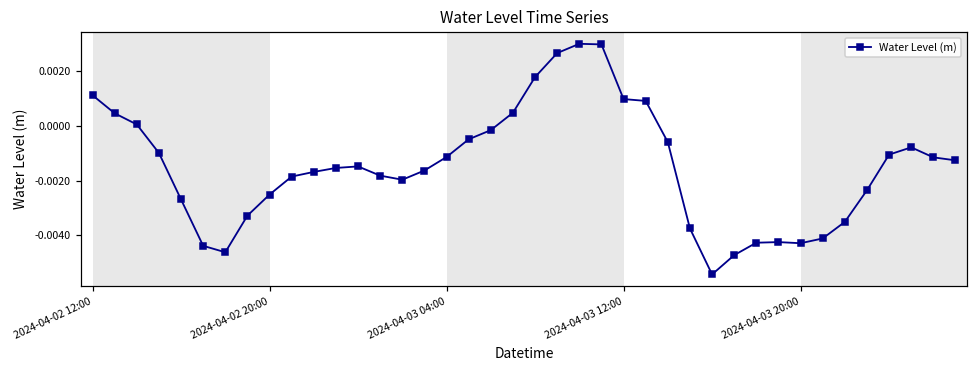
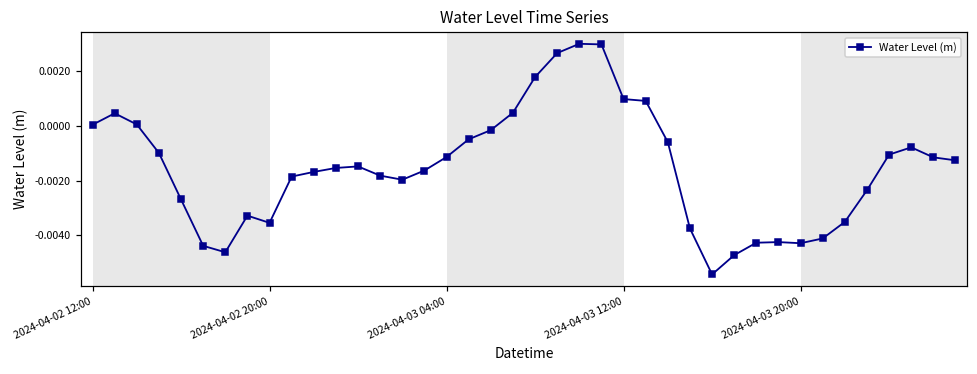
  {
-   "2024-04-02 12:00": 0.0011,
-   "2024-04-02 20:00": -0.0025,
+   "2024-04-02 12:00": 0.0000,
+   "2024-04-02 20:00": -0.0035,
    "2024-04-03 04:00": -0.0011,
    "2024-04-03 12:00": 0.0010,
    "2024-04-03 20:00": -0.0043
  }
